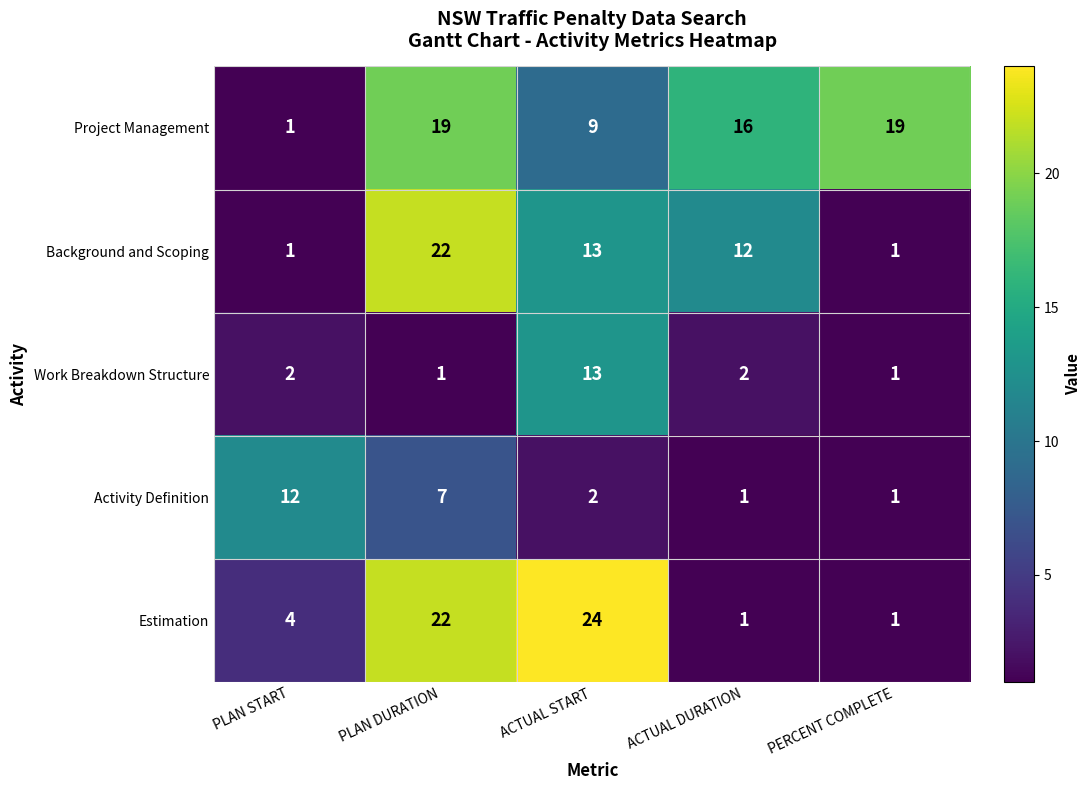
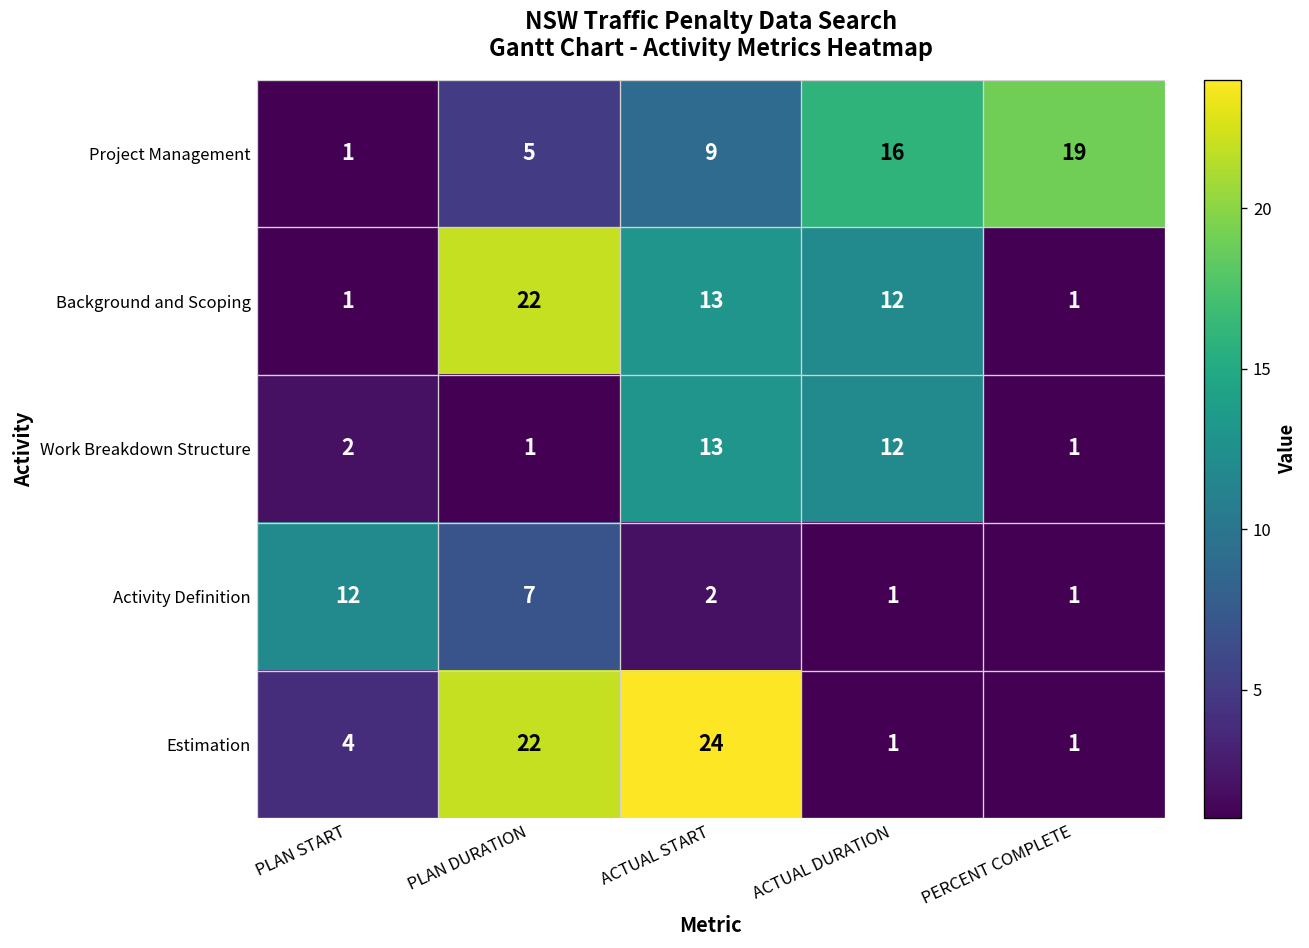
  {
    "Project Management": {
      "PLAN START": 1,
-     "PLAN DURATION": 19,
+     "PLAN DURATION": 5,
      "ACTUAL START": 9,
      "ACTUAL DURATION": 16,
      "PERCENT COMPLETE": 19
    },
    "Background and Scoping": {
      "PLAN START": 1,
      "PLAN DURATION": 22,
      "ACTUAL START": 13,
      "ACTUAL DURATION": 12,
      "PERCENT COMPLETE": 1
    },
    "Work Breakdown Structure": {
      "PLAN START": 2,
      "PLAN DURATION": 1,
      "ACTUAL START": 13,
-     "ACTUAL DURATION": 2,
+     "ACTUAL DURATION": 12,
      "PERCENT COMPLETE": 1
    },
    "Activity Definition": {
      "PLAN START": 12,
      "PLAN DURATION": 7,
      "ACTUAL START": 2,
      "ACTUAL DURATION": 1,
      "PERCENT COMPLETE": 1
    },
    "Estimation": {
      "PLAN START": 4,
      "PLAN DURATION": 22,
      "ACTUAL START": 24,
      "ACTUAL DURATION": 1,
      "PERCENT COMPLETE": 1
    }
  }
